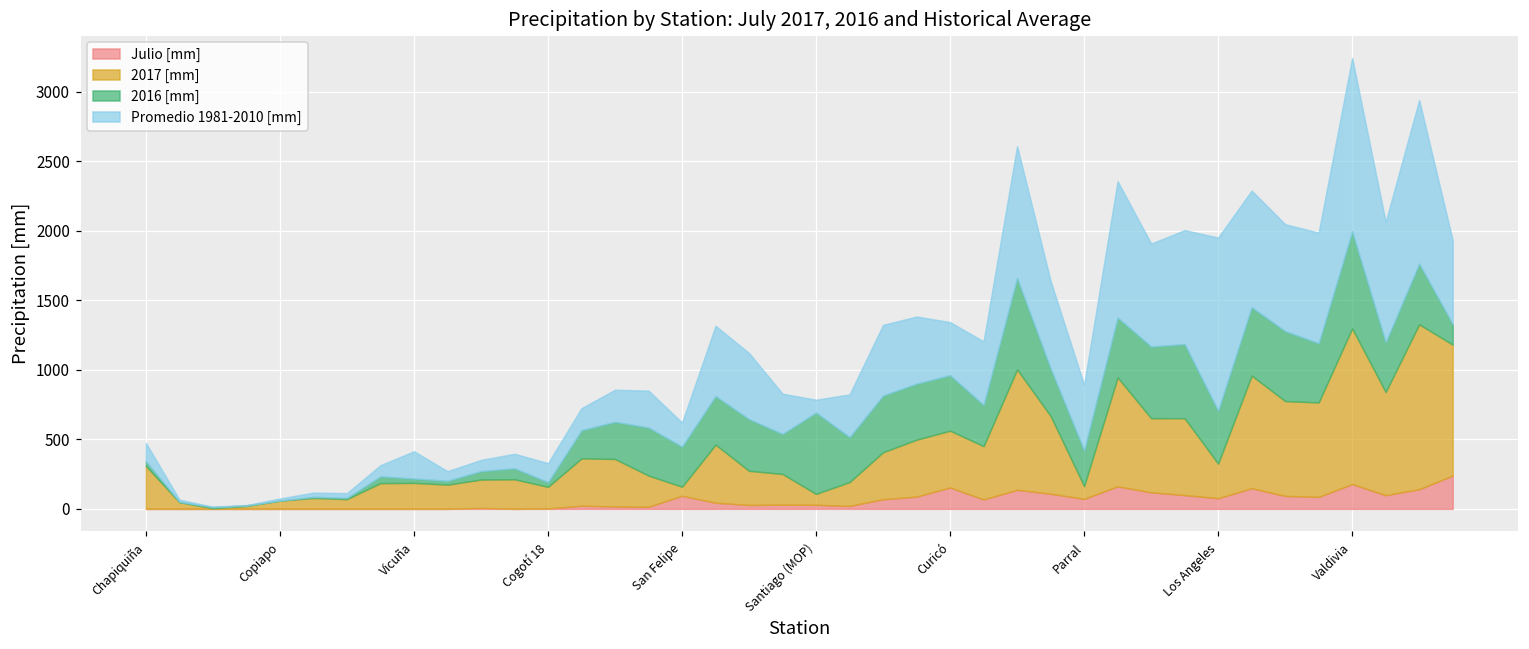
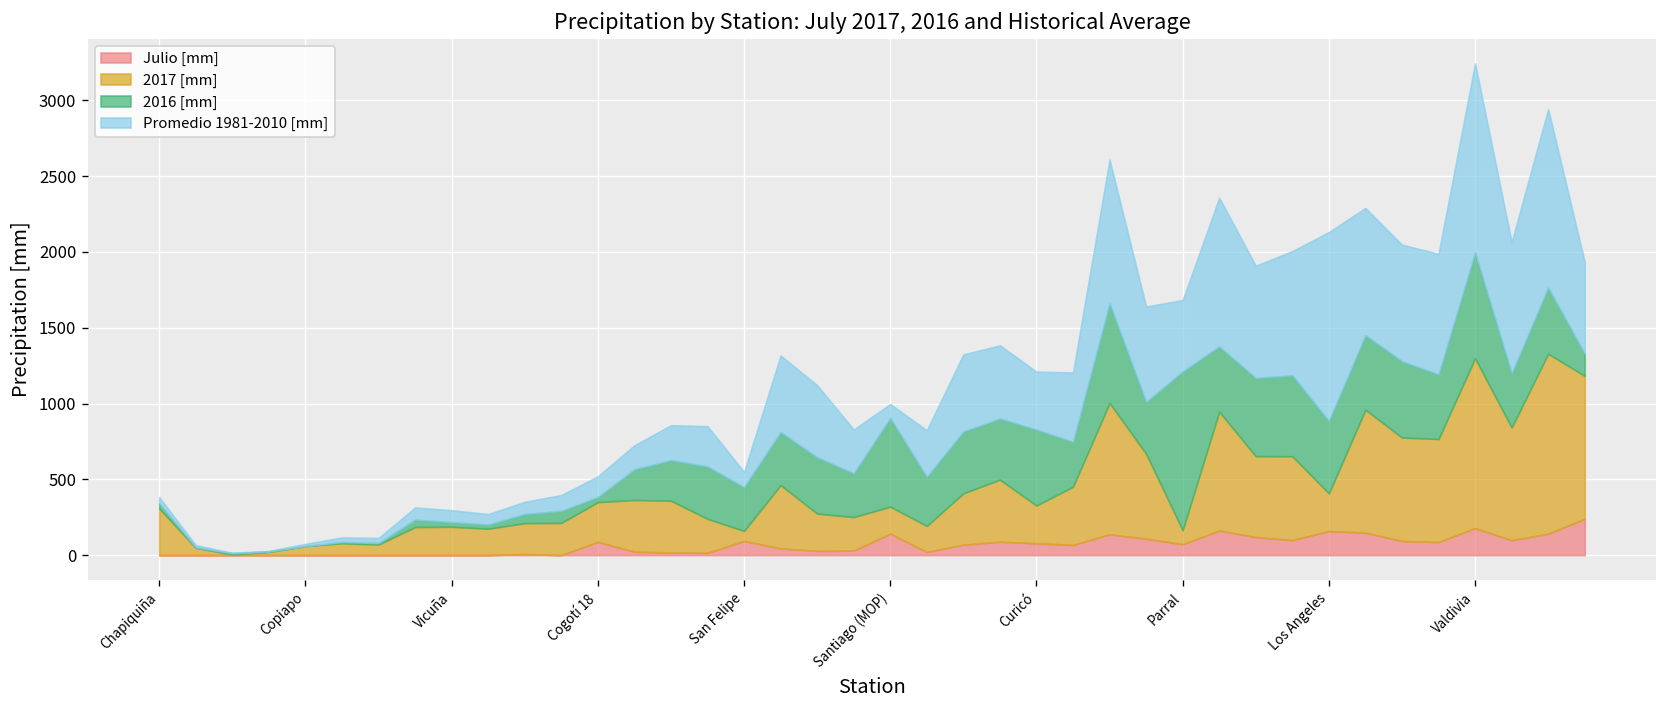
  {
    "Julio [mm]": {
      "Chapiquiña": 0,
      "Copiapo": 0,
      "Vicuña": 0,
-     "Cogotí 18": 0,
+     "Cogotí 18": 90,
      "San Felipe": 90,
-     "Santiago (MOP)": 30,
-     "Curicó": 150,
+     "Santiago (MOP)": 140,
+     "Curicó": 80,
      "Parral": 70,
-     "Los Angeles": 80,
+     "Los Angeles": 160,
      "Valdivia": 180
    },
    "2017 [mm]": {
      "Chapiquiña": 310,
      "Vicuña": 190,
-     "Cogotí 18": 160,
+     "Cogotí 18": 260,
      "San Felipe": 70,
-     "Santiago (MOP)": 80,
-     "Curicó": 410,
+     "Santiago (MOP)": 180,
+     "Curicó": 250,
      "Parral": 90,
      "Los Angeles": 250,
      "Valdivia": 1120
    },
    "2016 [mm]": {
      "Chapiquiña": 30,
      "Vicuña": 30,
      "Cogotí 18": 30,
      "San Felipe": 290,
      "Santiago (MOP)": 590,
-     "Curicó": 400,
-     "Parral": 260,
-     "Los Angeles": 380,
+     "Curicó": 500,
+     "Parral": 1050,
+     "Los Angeles": 480,
      "Valdivia": 700
    },
    "Promedio 1981-2010 [mm]": {
-     "Chapiquiña": 130,
-     "Vicuña": 200,
+     "Chapiquiña": 40,
+     "Vicuña": 80,
      "Cogotí 18": 140,
-     "San Felipe": 170,
+     "San Felipe": 100,
      "Santiago (MOP)": 90,
      "Curicó": 380,
      "Parral": 470,
      "Los Angeles": 1250,
      "Valdivia": 1250
    }
  }
